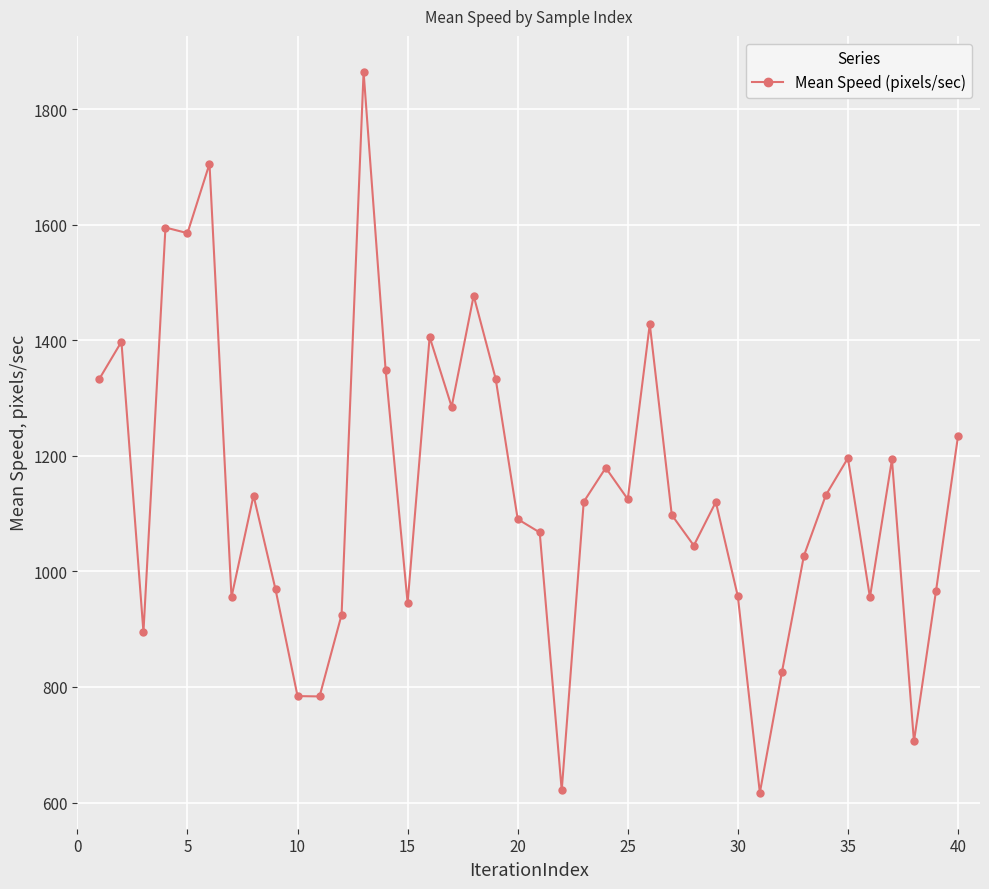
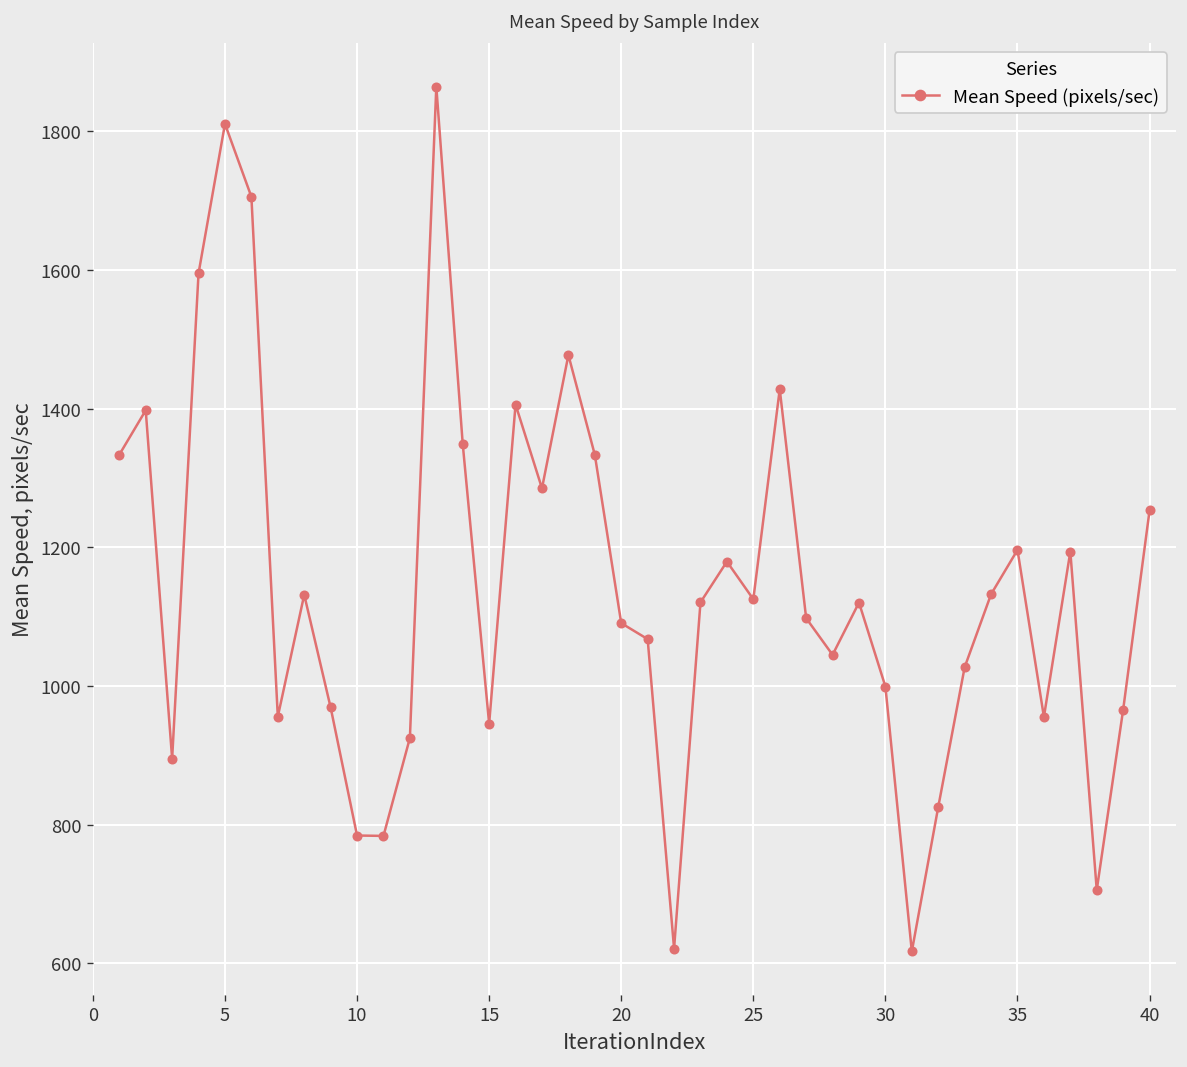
  {
-   "5": 1590,
+   "5": 1810,
    "10": 780,
    "15": 950,
    "20": 1090,
    "25": 1130,
-   "30": 960,
+   "30": 1000,
    "35": 1200,
-   "40": 1230
+   "40": 1250
  }
